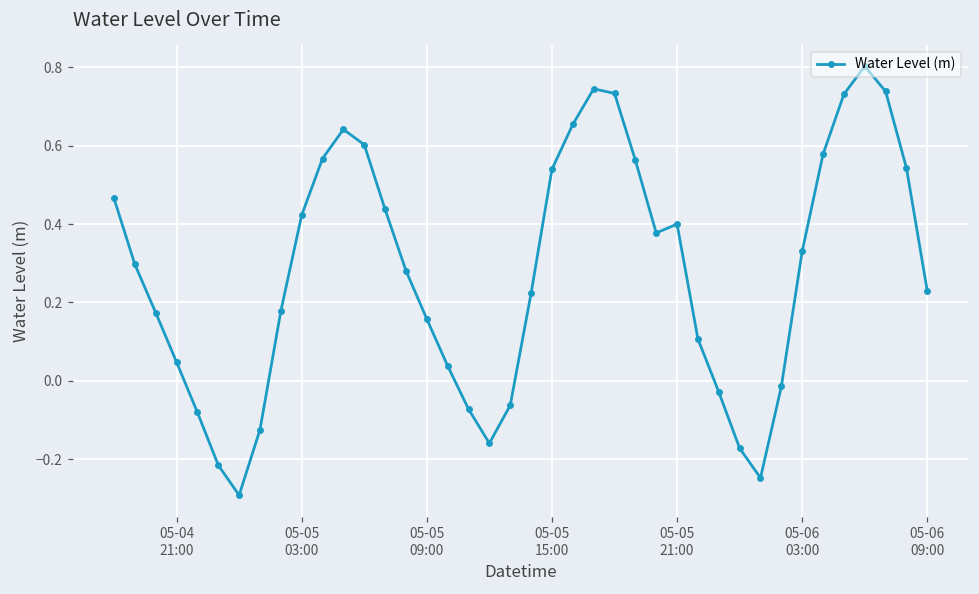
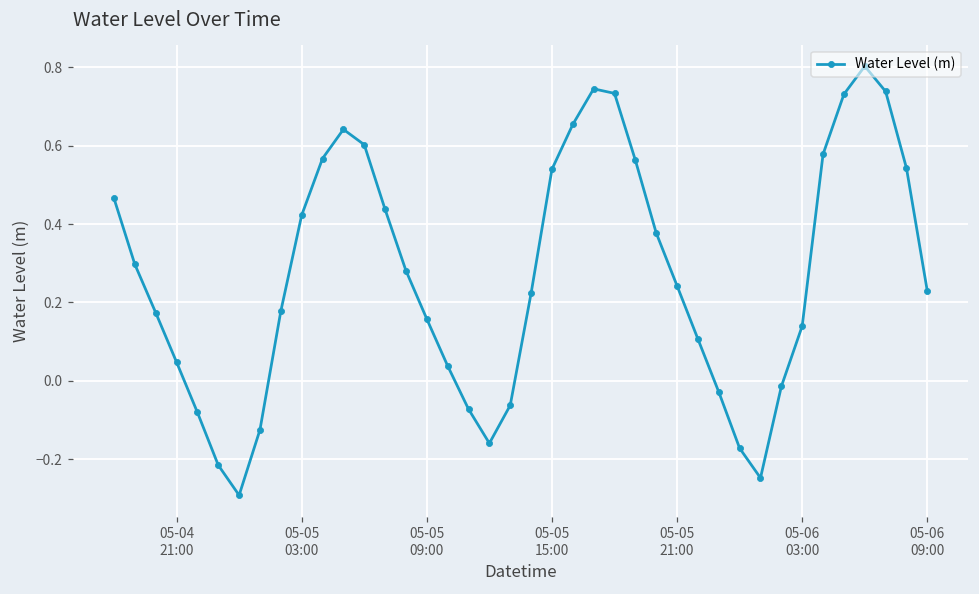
  {
    "05-04 21:00": 0.05,
    "05-05 03:00": 0.42,
    "05-05 09:00": 0.16,
    "05-05 15:00": 0.54,
-   "05-05 21:00": 0.40,
-   "05-06 03:00": 0.33,
+   "05-05 21:00": 0.24,
+   "05-06 03:00": 0.14,
    "05-06 09:00": 0.23
  }
